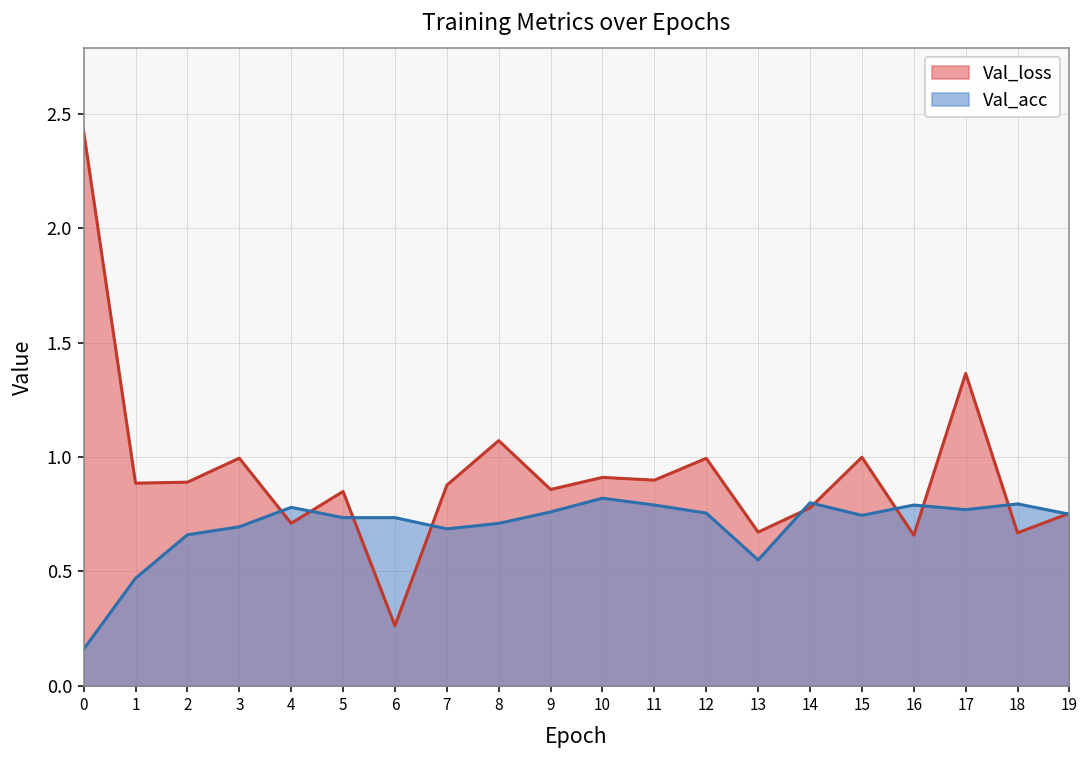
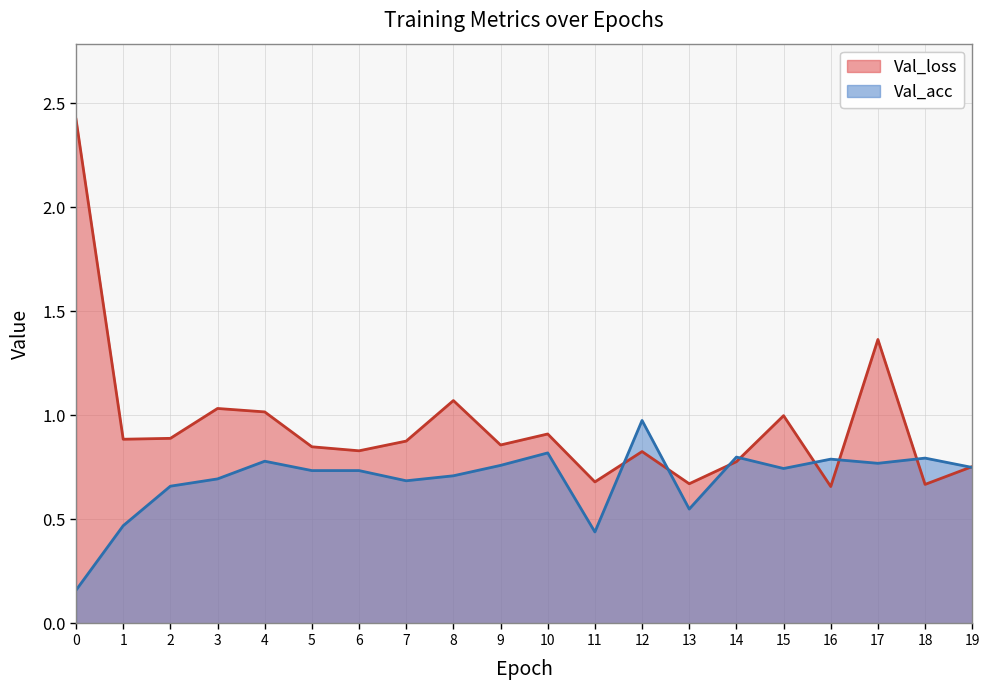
  {
    "Val_loss": {
      "0": 2.42,
      "1": 0.89,
      "2": 0.89,
-     "3": 0.99,
-     "4": 0.71,
+     "3": 1.03,
+     "4": 1.02,
      "5": 0.85,
-     "6": 0.26,
+     "6": 0.83,
      "7": 0.88,
      "8": 1.07,
      "9": 0.86,
      "10": 0.91,
-     "11": 0.90,
-     "12": 0.99,
+     "11": 0.68,
+     "12": 0.83,
      "13": 0.67,
      "14": 0.78,
      "15": 1.00,
      "16": 0.66,
      "17": 1.37,
      "18": 0.67
    },
    "Val_acc": {
      "0": 0.16,
      "1": 0.47,
      "2": 0.66,
      "3": 0.70,
      "4": 0.78,
      "5": 0.74,
      "6": 0.74,
      "7": 0.69,
      "8": 0.71,
      "9": 0.76,
      "10": 0.82,
-     "11": 0.79,
-     "12": 0.76,
+     "11": 0.44,
+     "12": 0.98,
      "13": 0.55,
      "14": 0.80,
      "15": 0.75,
      "16": 0.79,
      "17": 0.77,
      "18": 0.80
    }
  }
